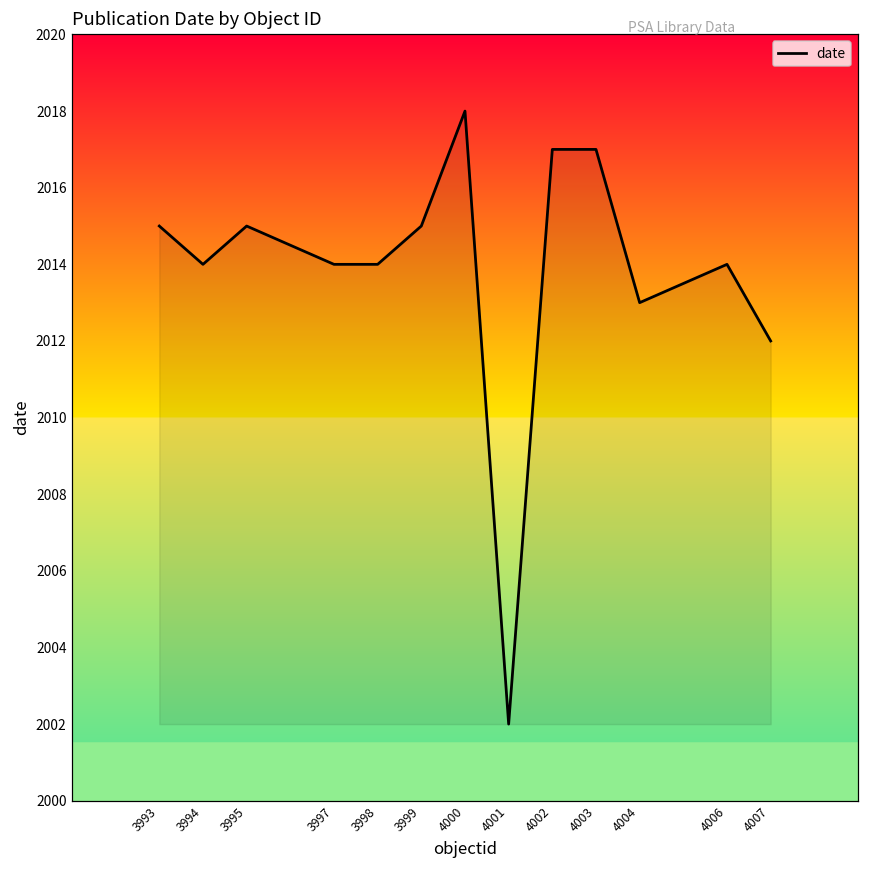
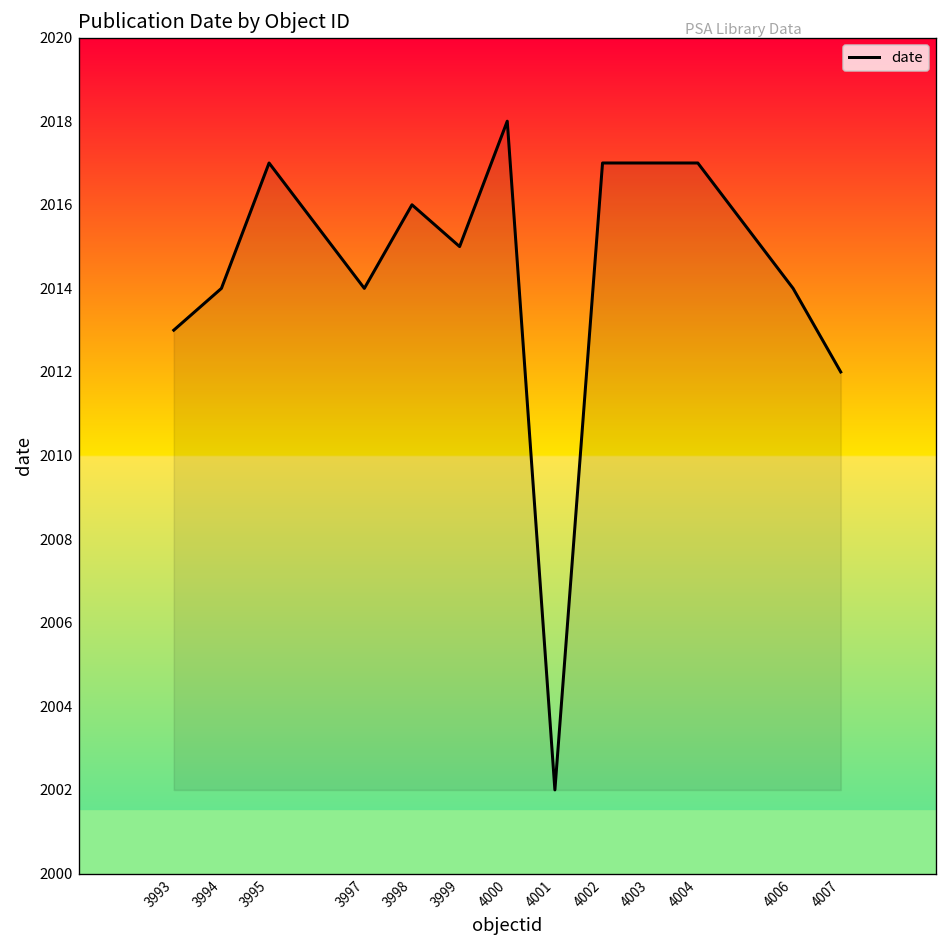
  {
-   "3993": 2015,
+   "3993": 2013,
    "3994": 2014,
-   "3995": 2015,
+   "3995": 2017,
    "3997": 2014,
-   "3998": 2014,
+   "3998": 2016,
    "3999": 2015,
    "4000": 2018,
    "4001": 2002,
    "4002": 2017,
    "4003": 2017,
-   "4004": 2013,
+   "4004": 2017,
    "4006": 2014,
    "4007": 2012
  }
